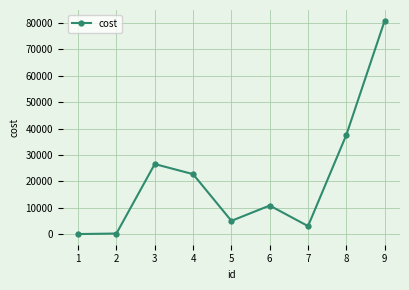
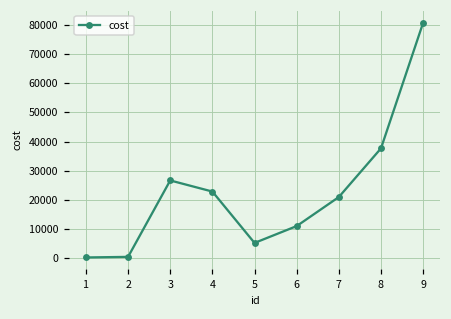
  {
    "1": 0,
    "2": 0,
    "3": 27000,
    "4": 23000,
    "5": 5000,
    "6": 11000,
-   "7": 3000,
+   "7": 21000,
    "8": 38000,
    "9": 81000
  }
